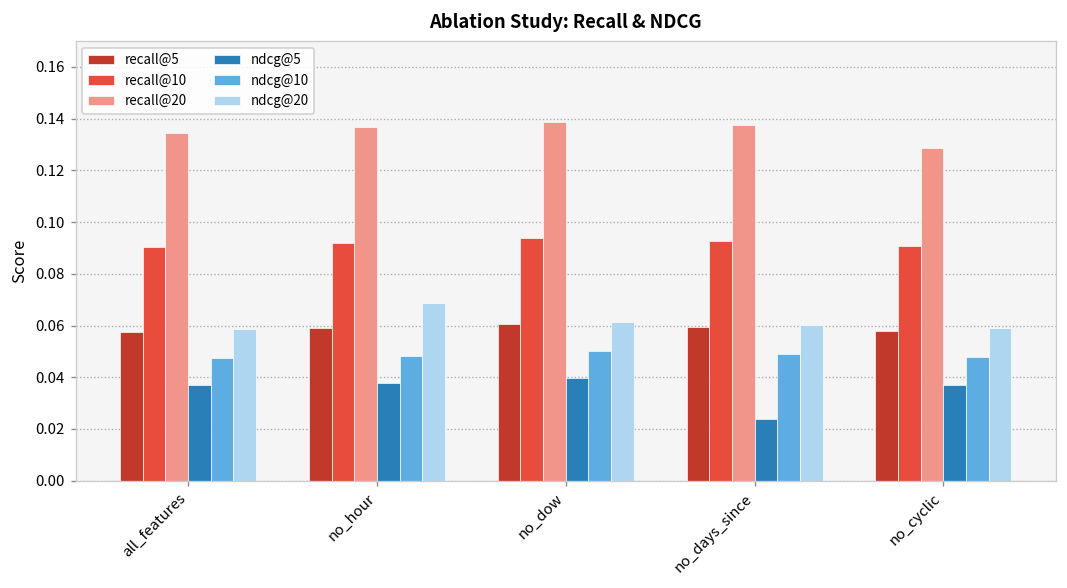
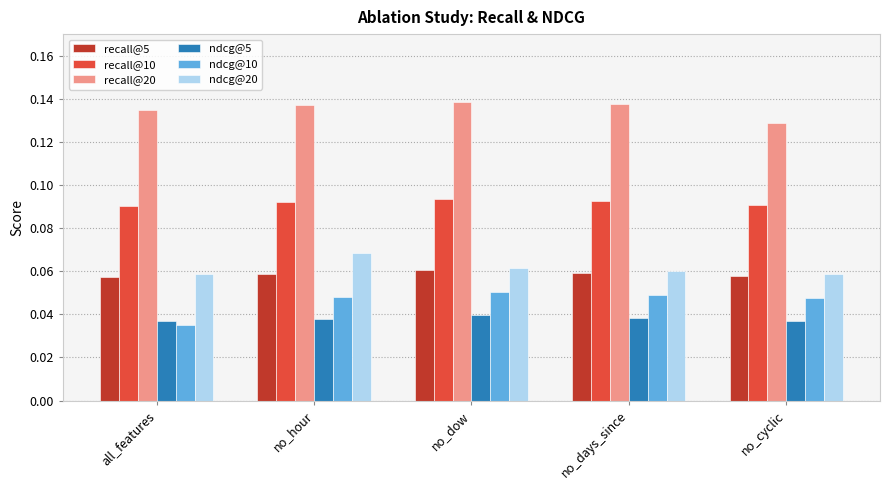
  {
    "recall@20": {
      "all_features": 0.135,
      "no_hour": 0.137,
      "no_dow": 0.139,
      "no_days_since": 0.137,
      "no_cyclic": 0.129
    },
    "ndcg@5": {
      "all_features": 0.037,
      "no_hour": 0.038,
      "no_dow": 0.040,
-     "no_days_since": 0.024,
+     "no_days_since": 0.038,
      "no_cyclic": 0.037
    },
    "ndcg@10": {
-     "all_features": 0.047,
+     "all_features": 0.035,
      "no_hour": 0.048,
      "no_dow": 0.050,
      "no_days_since": 0.049,
      "no_cyclic": 0.048
    },
    "ndcg@20": {
      "all_features": 0.059,
      "no_hour": 0.069,
      "no_dow": 0.062,
      "no_days_since": 0.060,
      "no_cyclic": 0.059
    }
  }
